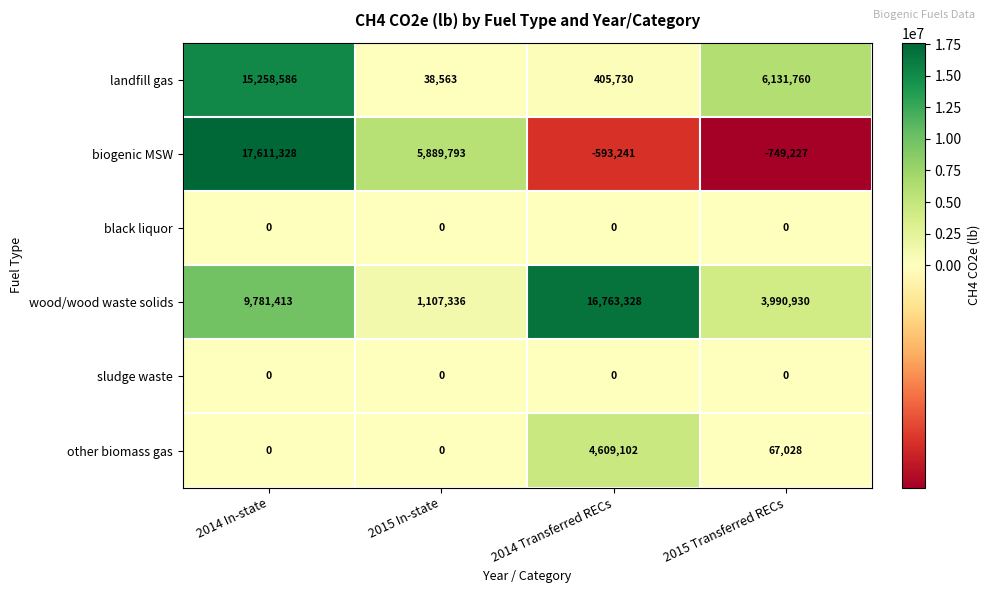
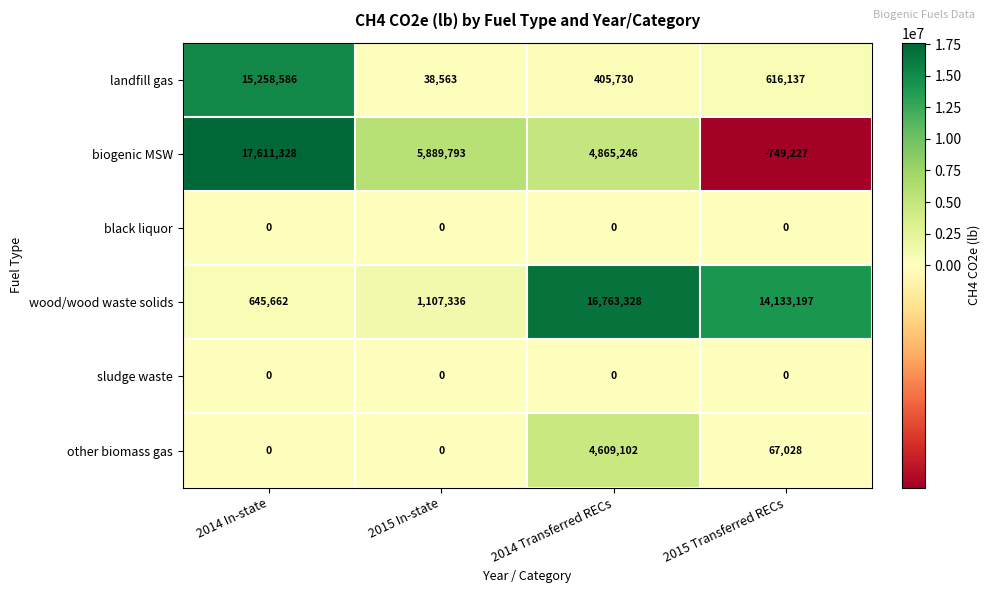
  {
    "landfill gas": {
      "2014 In-state": "15,258,586",
      "2015 In-state": "38,563",
      "2014 Transferred RECs": "405,730",
-     "2015 Transferred RECs": "6,131,760"
+     "2015 Transferred RECs": "616,137"
    },
    "biogenic MSW": {
      "2014 In-state": "17,611,328",
      "2015 In-state": "5,889,793",
-     "2014 Transferred RECs": "-593,241",
+     "2014 Transferred RECs": "4,865,246",
      "2015 Transferred RECs": "-749,227"
    },
    "black liquor": {
      "2014 In-state": "0",
      "2015 In-state": "0",
      "2014 Transferred RECs": "0",
      "2015 Transferred RECs": "0"
    },
    "wood/wood waste solids": {
-     "2014 In-state": "9,781,413",
+     "2014 In-state": "645,662",
      "2015 In-state": "1,107,336",
      "2014 Transferred RECs": "16,763,328",
-     "2015 Transferred RECs": "3,990,930"
+     "2015 Transferred RECs": "14,133,197"
    },
    "sludge waste": {
      "2014 In-state": "0",
      "2015 In-state": "0",
      "2014 Transferred RECs": "0",
      "2015 Transferred RECs": "0"
    },
    "other biomass gas": {
      "2014 In-state": "0",
      "2015 In-state": "0",
      "2014 Transferred RECs": "4,609,102",
      "2015 Transferred RECs": "67,028"
    }
  }
